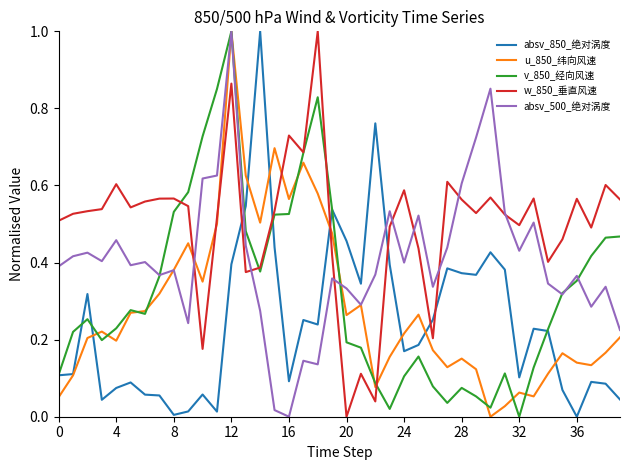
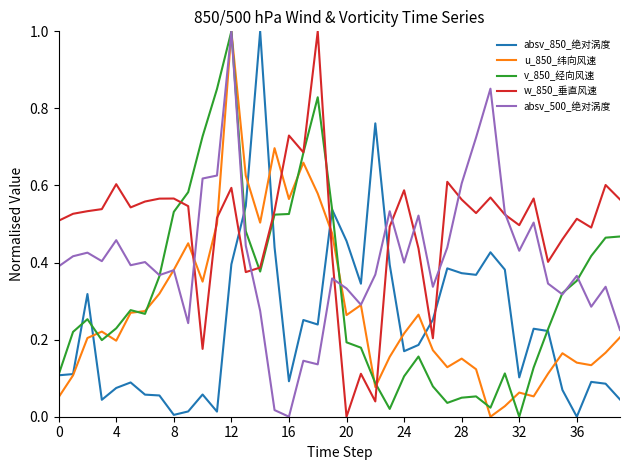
  {
    "absv_850_绝对涡度": {
      "4": 0.07,
      "8": 0.00,
      "12": 0.40,
      "16": 0.09,
      "20": 0.46,
      "24": 0.17,
      "28": 0.37,
      "32": 0.10,
      "36": 0.00
    },
    "u_850_纬向风速": {
      "0": 0.05,
      "4": 0.20,
      "16": 0.56,
      "20": 0.26,
      "24": 0.22,
      "28": 0.15,
      "32": 0.06,
      "36": 0.14
    },
    "v_850_经向风速": {
      "4": 0.23,
      "8": 0.53,
      "16": 0.53,
      "20": 0.19,
      "24": 0.10,
-     "28": 0.07,
+     "28": 0.05,
      "32": 0.00,
      "36": 0.35
    },
    "w_850_垂直风速": {
      "0": 0.51,
      "4": 0.60,
      "8": 0.57,
-     "12": 0.86,
+     "12": 0.59,
      "16": 0.73,
      "20": 0.00,
      "24": 0.59,
      "28": 0.56,
      "32": 0.50,
-     "36": 0.57
+     "36": 0.51
    },
    "absv_500_绝对涡度": {
      "0": 0.39,
      "4": 0.46,
      "16": 0.00,
      "20": 0.33,
      "24": 0.40,
      "28": 0.61,
      "32": 0.43,
      "36": 0.37
    }
  }
